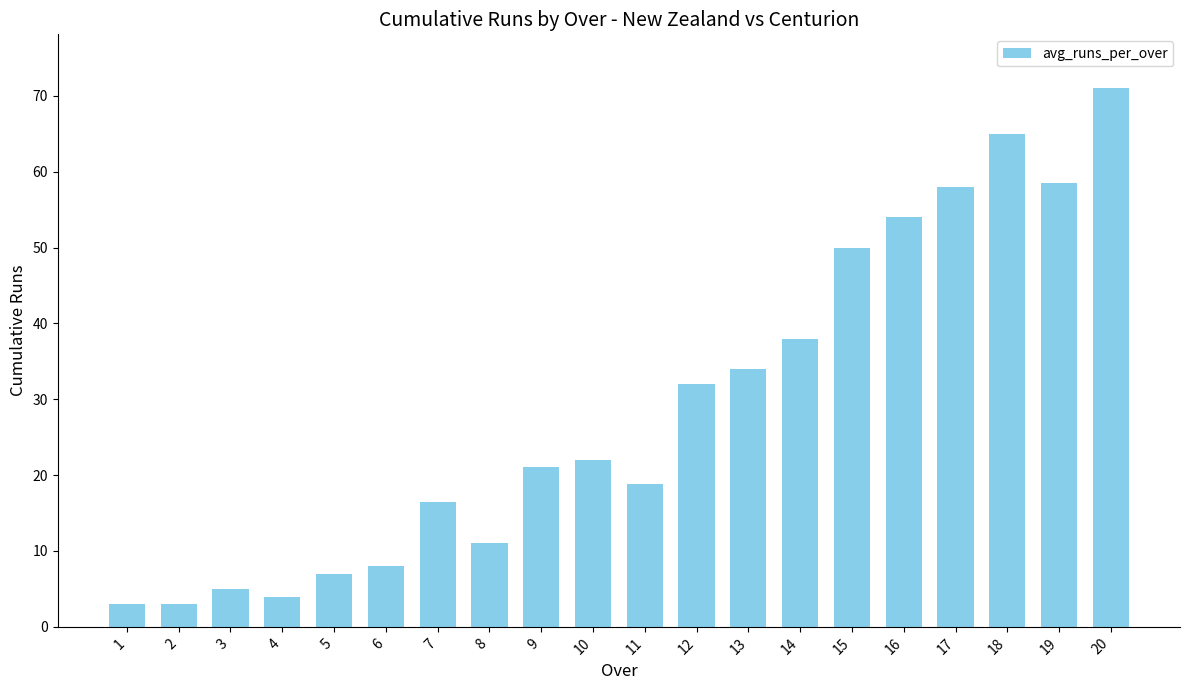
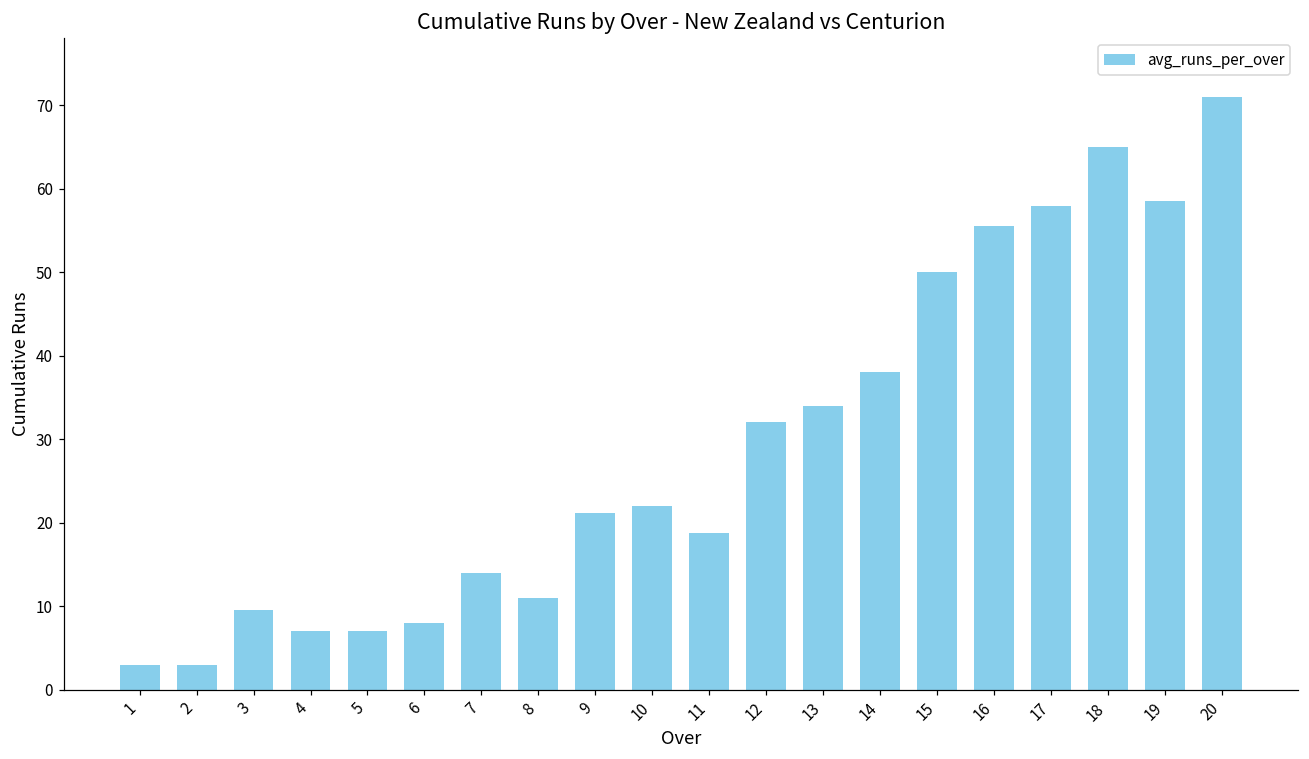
  {
    "1": 3,
    "2": 3,
-   "3": 5,
-   "4": 4,
+   "3": 10,
+   "4": 7,
    "5": 7,
    "6": 8,
-   "7": 17,
+   "7": 14,
    "8": 11,
    "9": 21,
    "10": 22,
    "11": 19,
    "12": 32,
    "13": 34,
    "14": 38,
    "15": 50,
-   "16": 54,
+   "16": 56,
    "17": 58,
    "18": 65,
    "19": 59,
    "20": 71
  }
